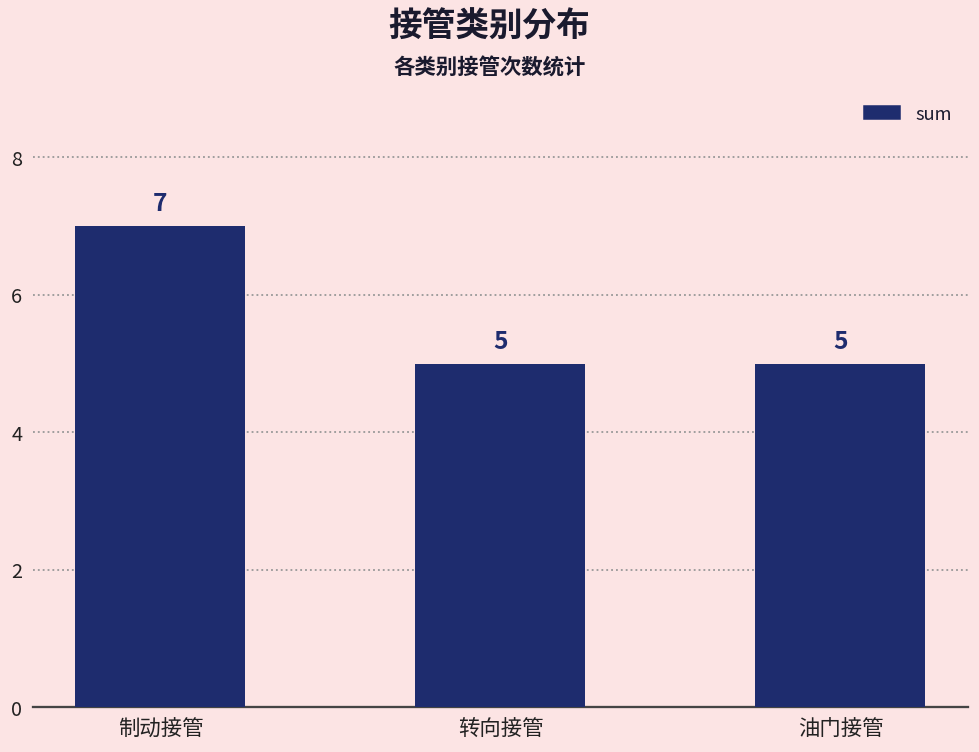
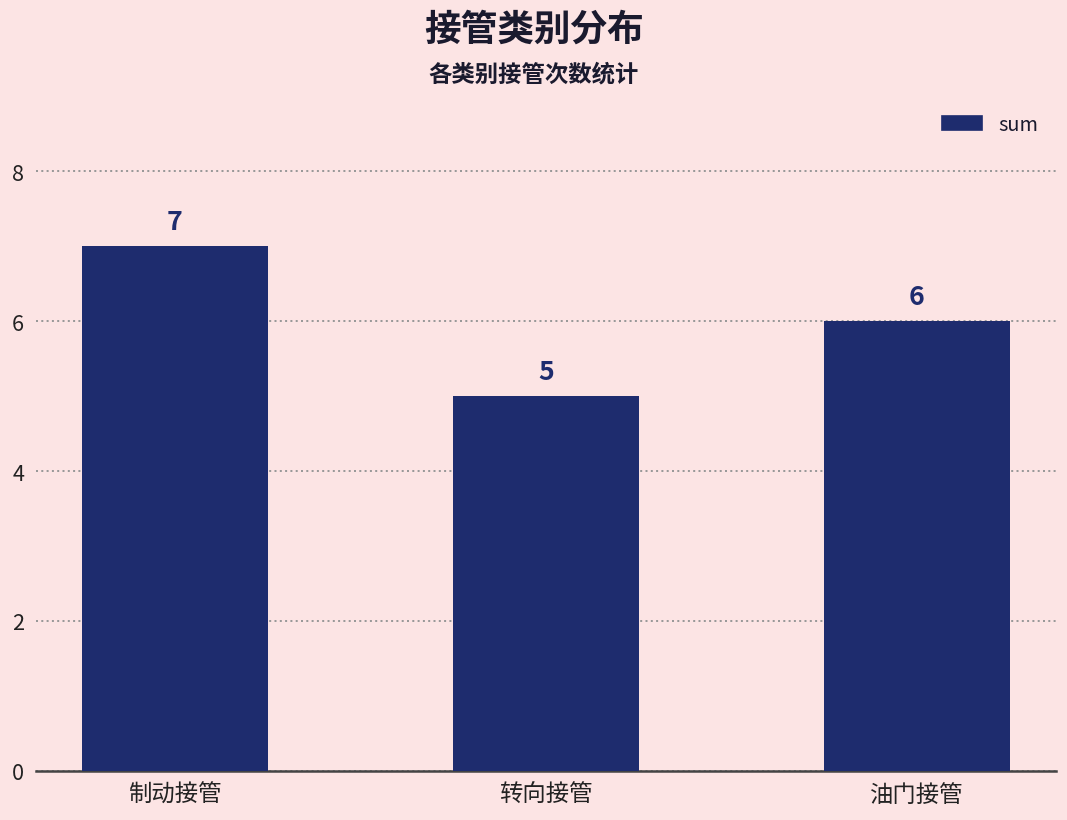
  {
    "制动接管": 7,
    "转向接管": 5,
-   "油门接管": 5
+   "油门接管": 6
  }
